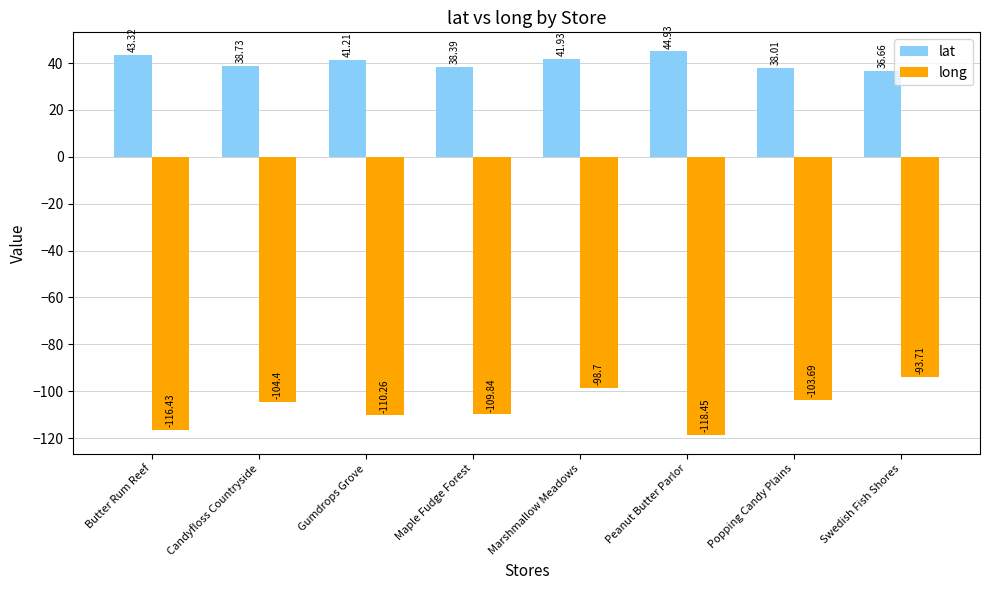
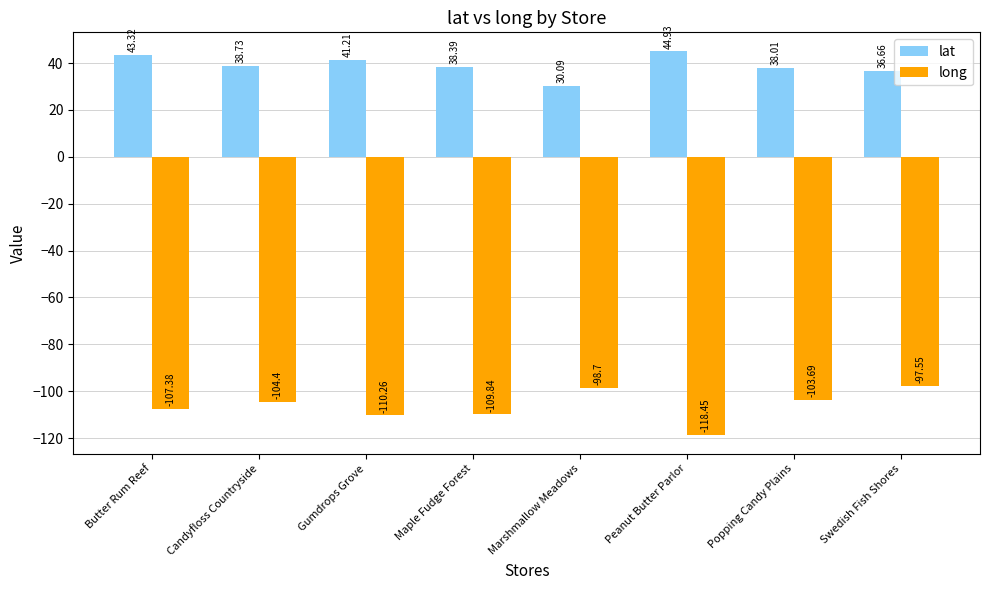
  {
    "lat": {
      "Butter Rum Reef": 43.32,
      "Candyfloss Countryside": 38.73,
      "Gumdrops Grove": 41.21,
      "Maple Fudge Forest": 38.39,
-     "Marshmallow Meadows": 41.93,
+     "Marshmallow Meadows": 30.09,
      "Peanut Butter Parlor": 44.93,
      "Popping Candy Plains": 38.01,
      "Swedish Fish Shores": 36.66
    },
    "long": {
-     "Butter Rum Reef": -116.43,
+     "Butter Rum Reef": -107.38,
      "Candyfloss Countryside": -104.4,
      "Gumdrops Grove": -110.26,
      "Maple Fudge Forest": -109.84,
      "Marshmallow Meadows": -98.7,
      "Peanut Butter Parlor": -118.45,
      "Popping Candy Plains": -103.69,
-     "Swedish Fish Shores": -93.71
+     "Swedish Fish Shores": -97.55
    }
  }
